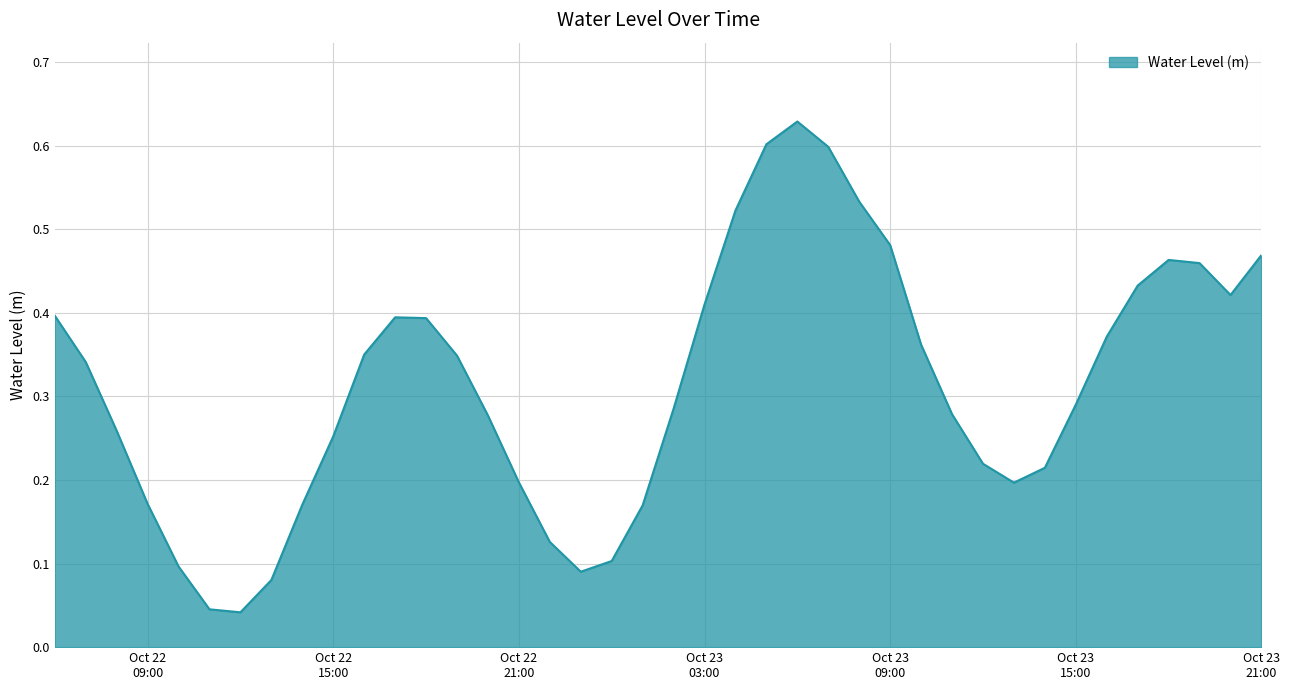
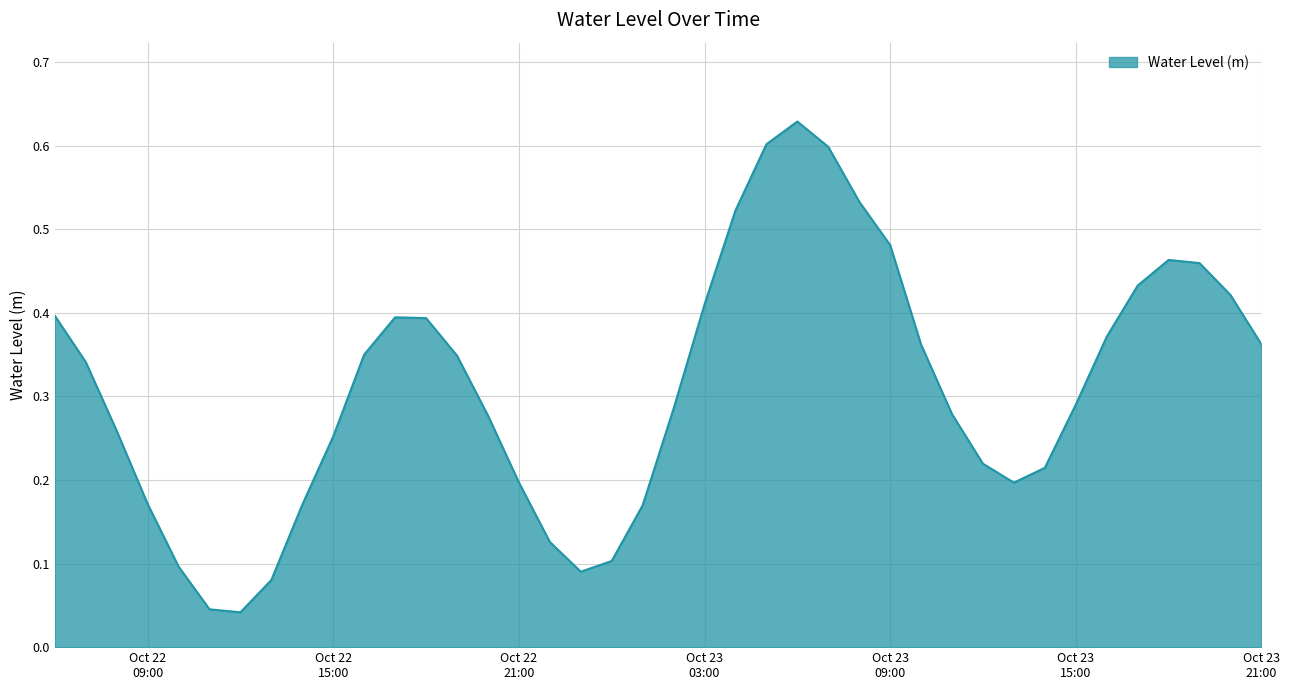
  {
    "Oct 22 09:00": 0.17,
    "Oct 22 15:00": 0.25,
    "Oct 22 21:00": 0.20,
    "Oct 23 03:00": 0.41,
    "Oct 23 09:00": 0.48,
    "Oct 23 15:00": 0.29,
-   "Oct 23 21:00": 0.47
+   "Oct 23 21:00": 0.36
  }
